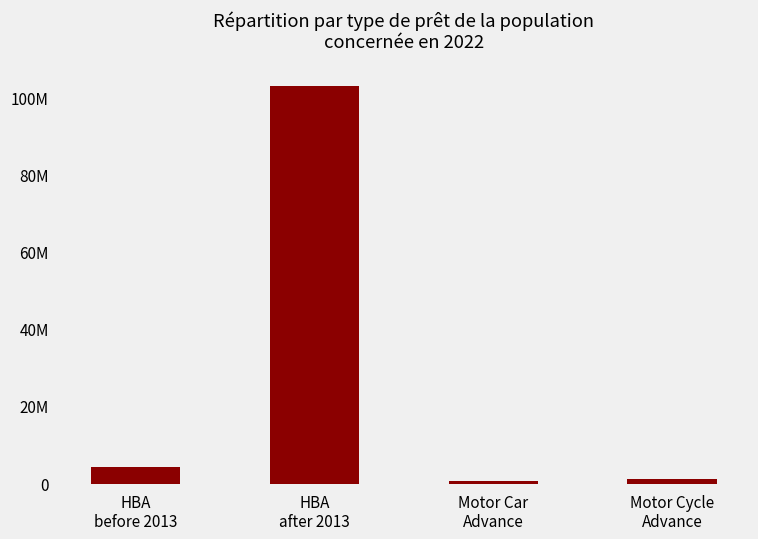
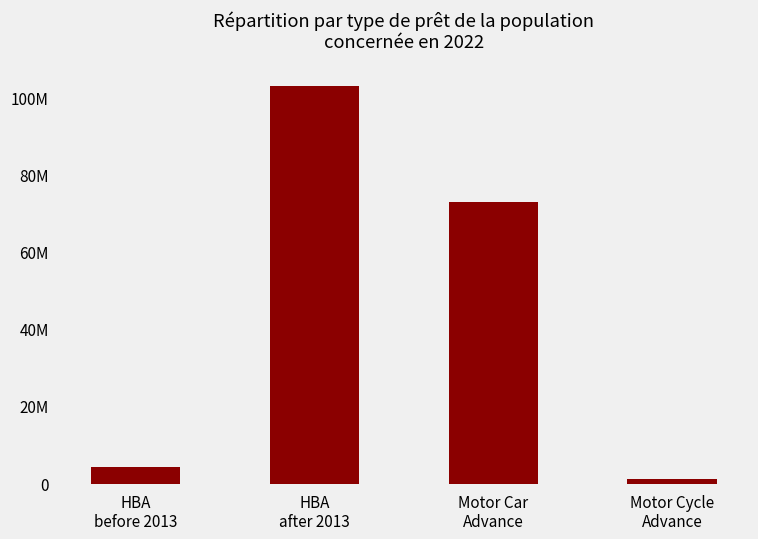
  {
    "HBA before 2013": 4000000,
    "HBA after 2013": 103000000,
-   "Motor Car Advance": 1000000,
+   "Motor Car Advance": 73000000,
    "Motor Cycle Advance": 1000000
  }
